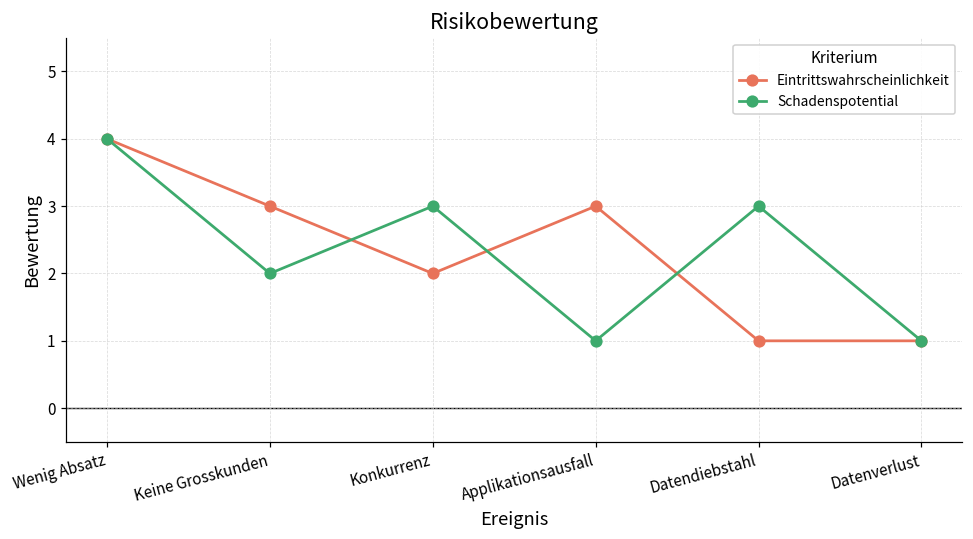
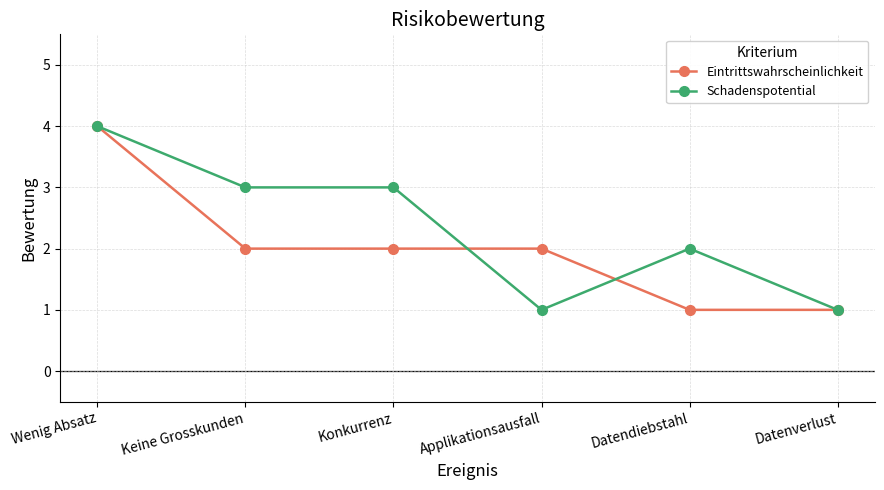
  {
    "Eintrittswahrscheinlichkeit": {
-     "Keine Grosskunden": 3,
+     "Keine Grosskunden": 2,
      "Konkurrenz": 2,
-     "Applikationsausfall": 3,
+     "Applikationsausfall": 2,
      "Datendiebstahl": 1
    },
    "Schadenspotential": {
-     "Keine Grosskunden": 2,
+     "Keine Grosskunden": 3,
      "Konkurrenz": 3,
      "Applikationsausfall": 1,
-     "Datendiebstahl": 3
+     "Datendiebstahl": 2
    }
  }
